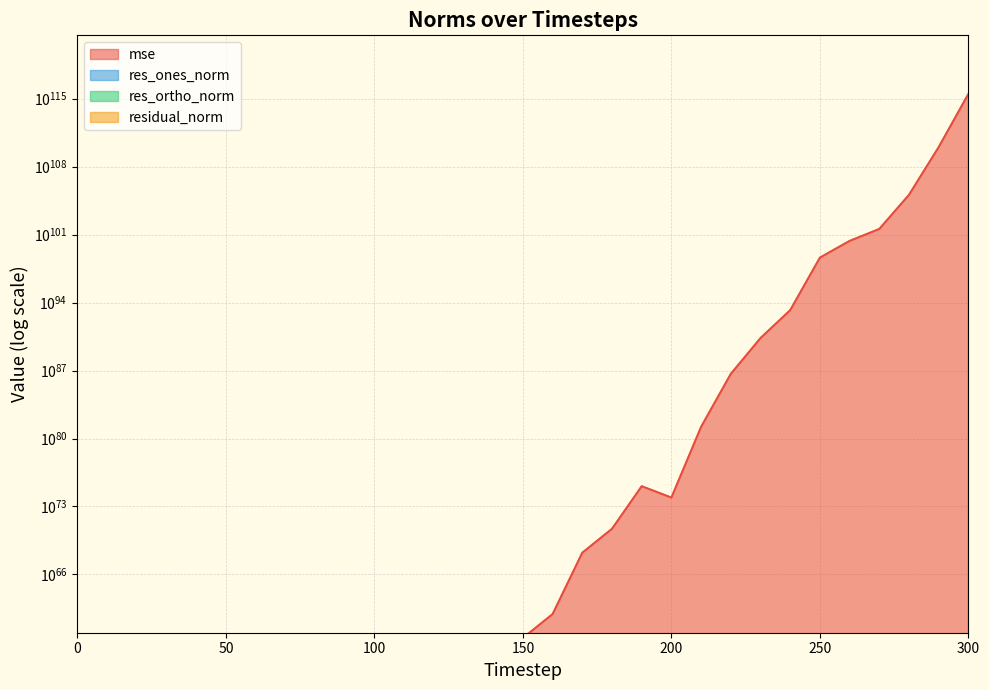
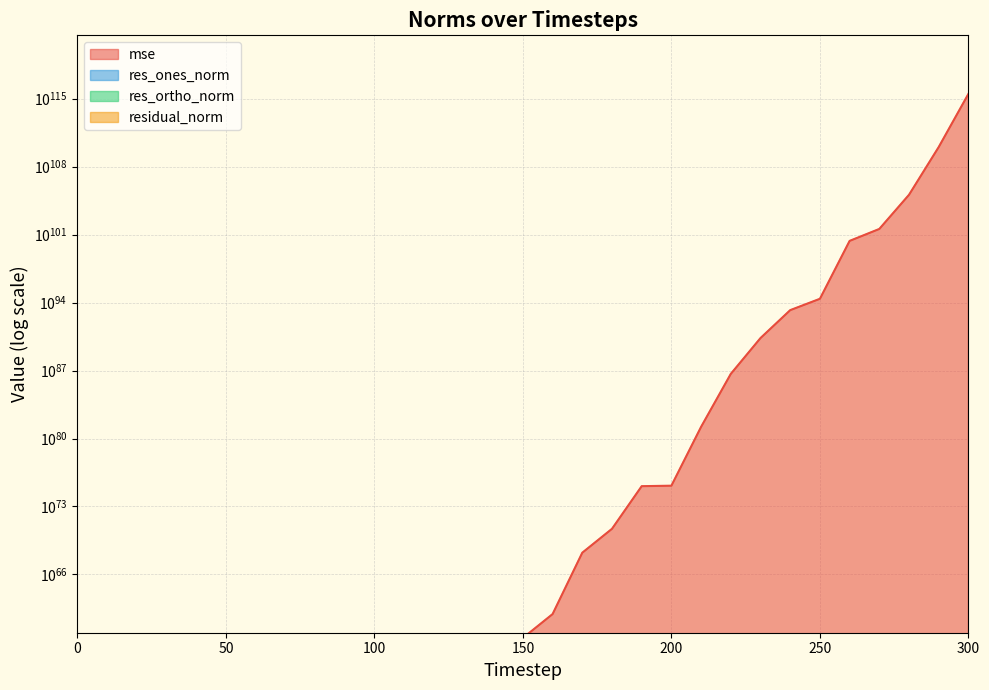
  {
    "mse": {
-     "200": 100000000000000000000000000000000000000000000000000000000000000000000000000,
-     "250": 0,
+     "200": 1000000000000000000000000000000000000000000000000000000000000000000000000000,
+     "250": 20000000000000000000000000000000000000000000000000000000000000000000000000000000000000000000000,
      "300": 30000000000000000000000000000000000000000000000000000000000000000000000000000000000000000000000000000000000000000000
    }
  }
